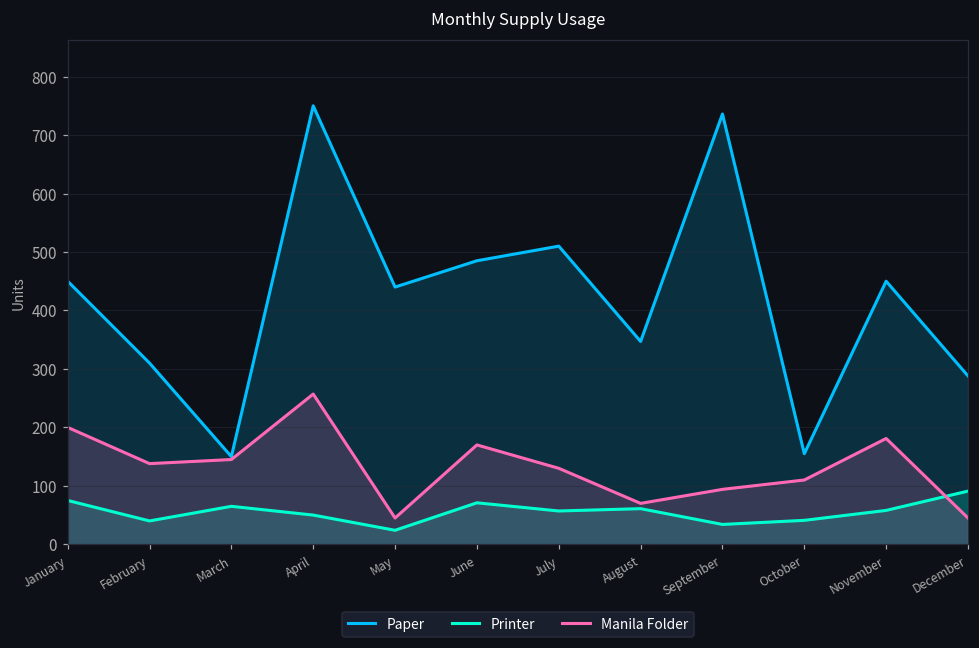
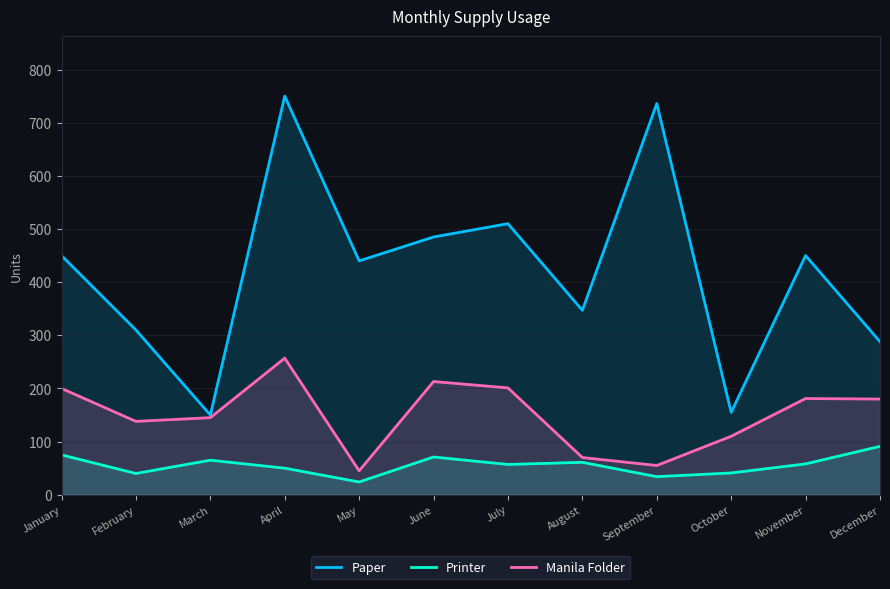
  {
    "Manila Folder": {
      "January": 200,
      "February": 140,
      "March": 150,
      "April": 260,
      "May": 50,
-     "June": 170,
-     "July": 130,
+     "June": 210,
+     "July": 200,
      "August": 70,
-     "September": 90,
+     "September": 60,
      "October": 110,
      "November": 180,
-     "December": 50
+     "December": 180
    }
  }
